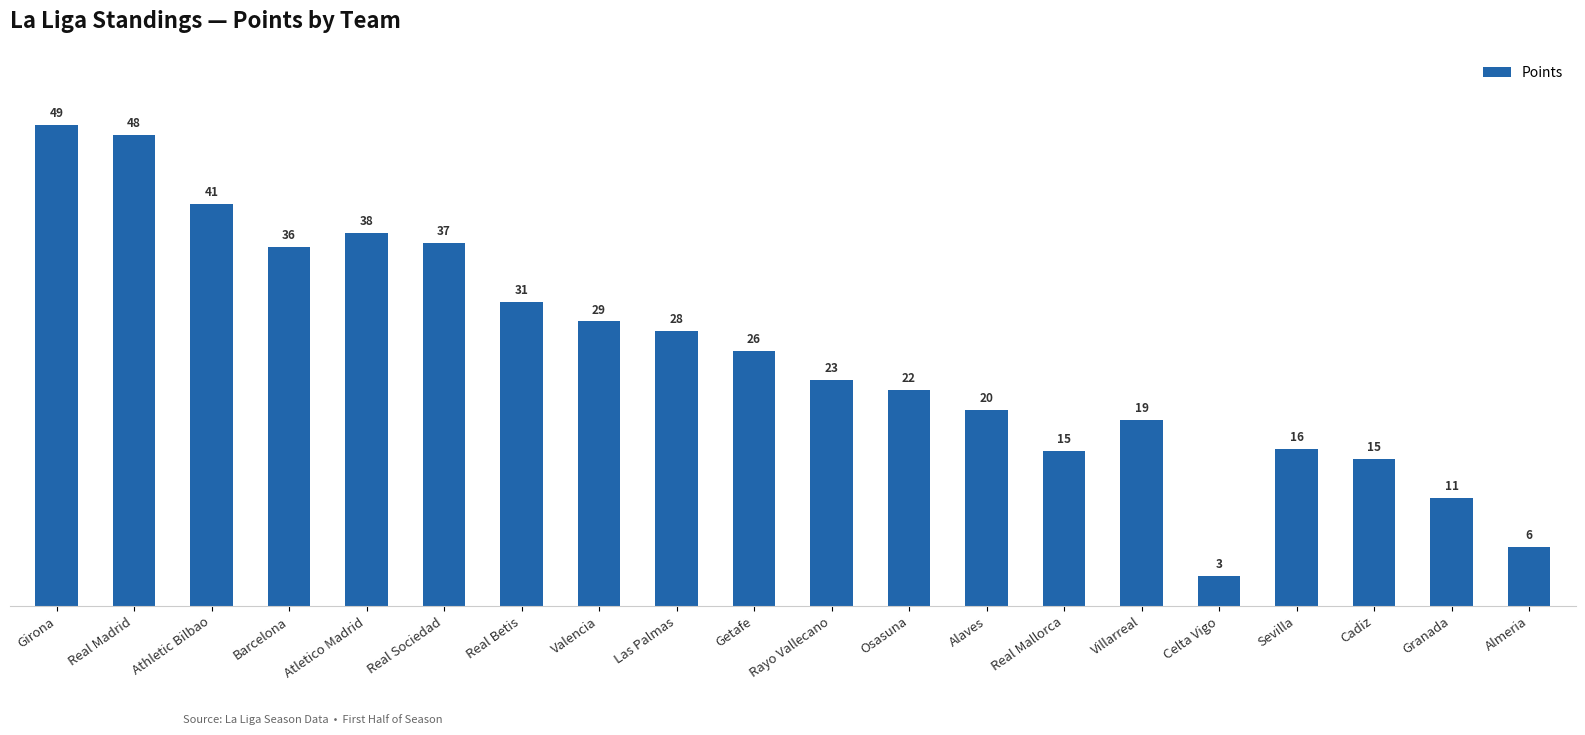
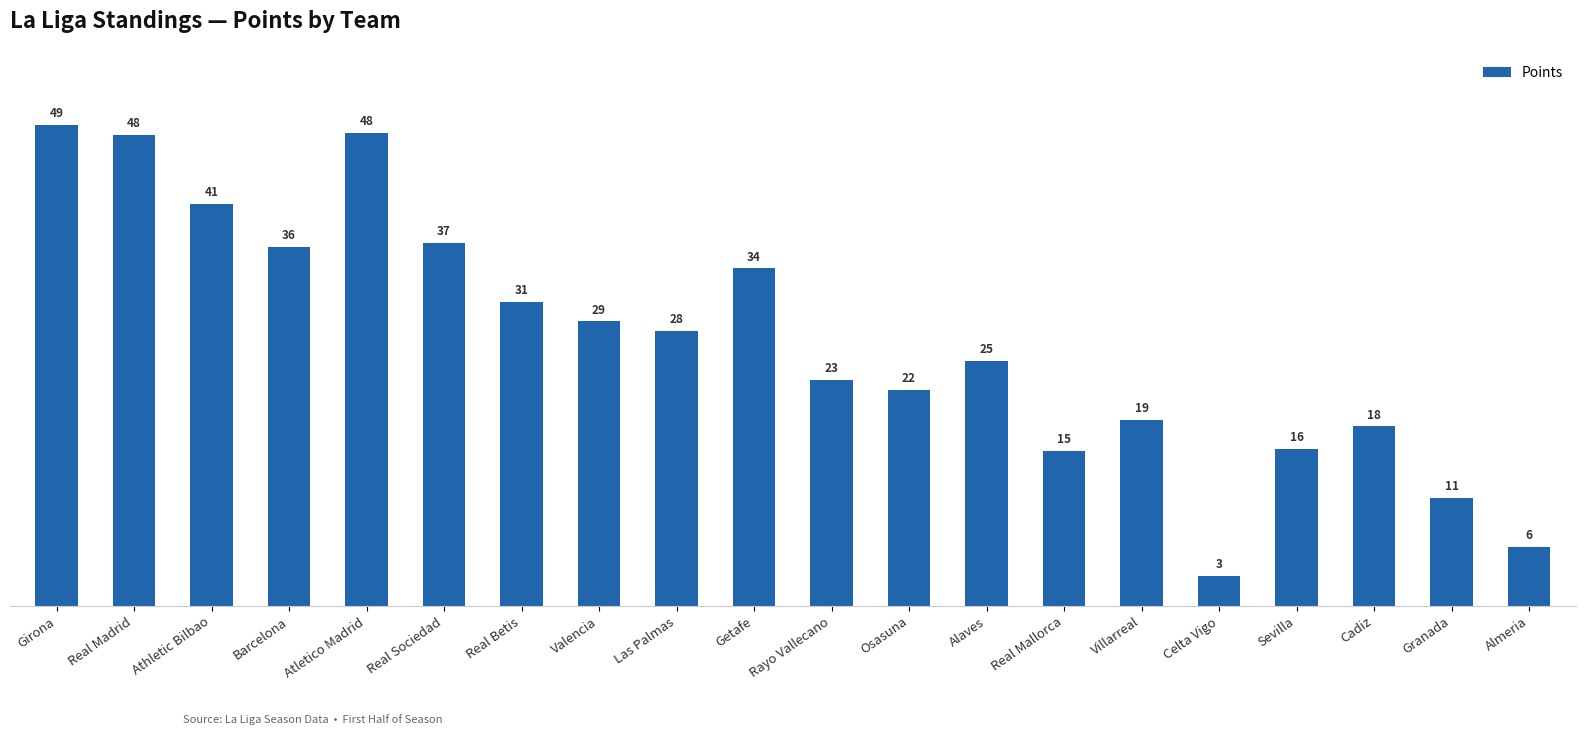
  {
    "Girona": 49,
    "Real Madrid": 48,
    "Athletic Bilbao": 41,
-   "Atletico Madrid": 38,
+   "Atletico Madrid": 48,
    "Real Sociedad": 37,
    "Real Betis": 31,
    "Valencia": 29,
    "Las Palmas": 28,
-   "Getafe": 26,
+   "Getafe": 34,
    "Rayo Vallecano": 23,
    "Osasuna": 22,
-   "Alaves": 20,
+   "Alaves": 25,
    "Villarreal": 19,
    "Celta Vigo": 3,
    "Sevilla": 16,
-   "Cadiz": 15,
+   "Cadiz": 18,
    "Granada": 11,
    "Almeria": 6
  }
